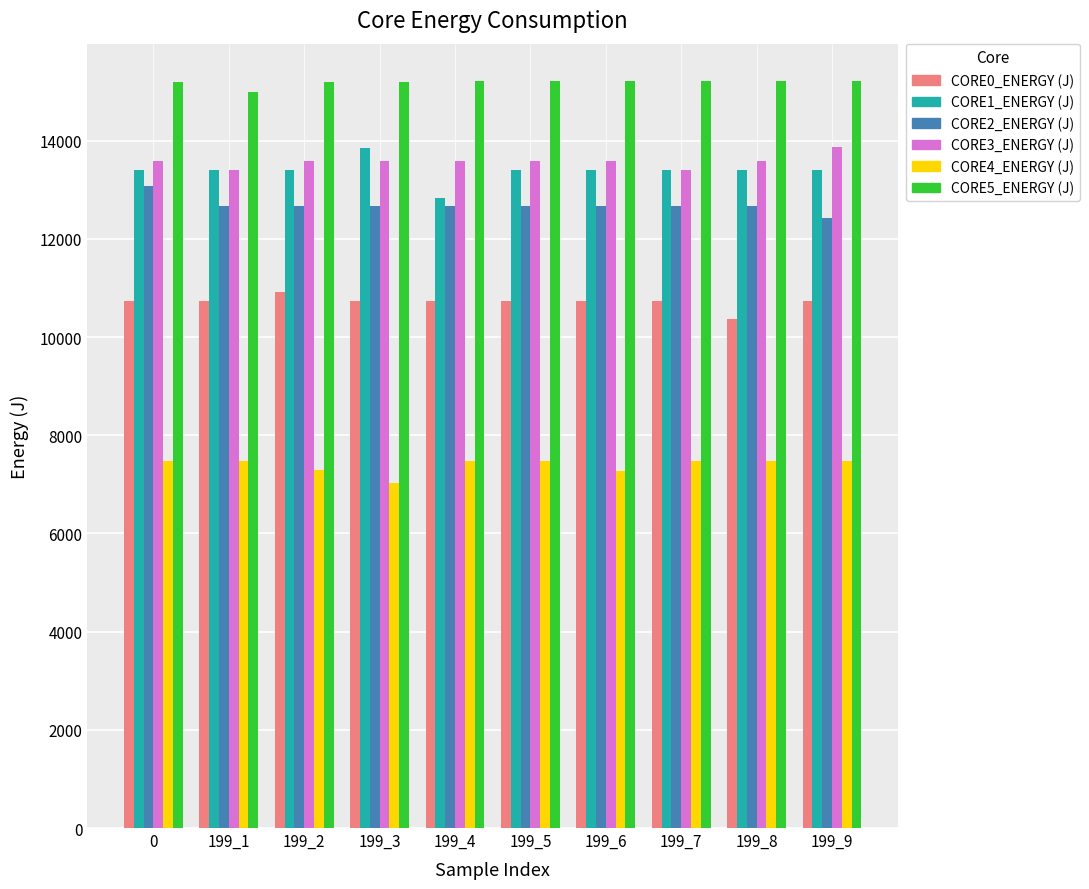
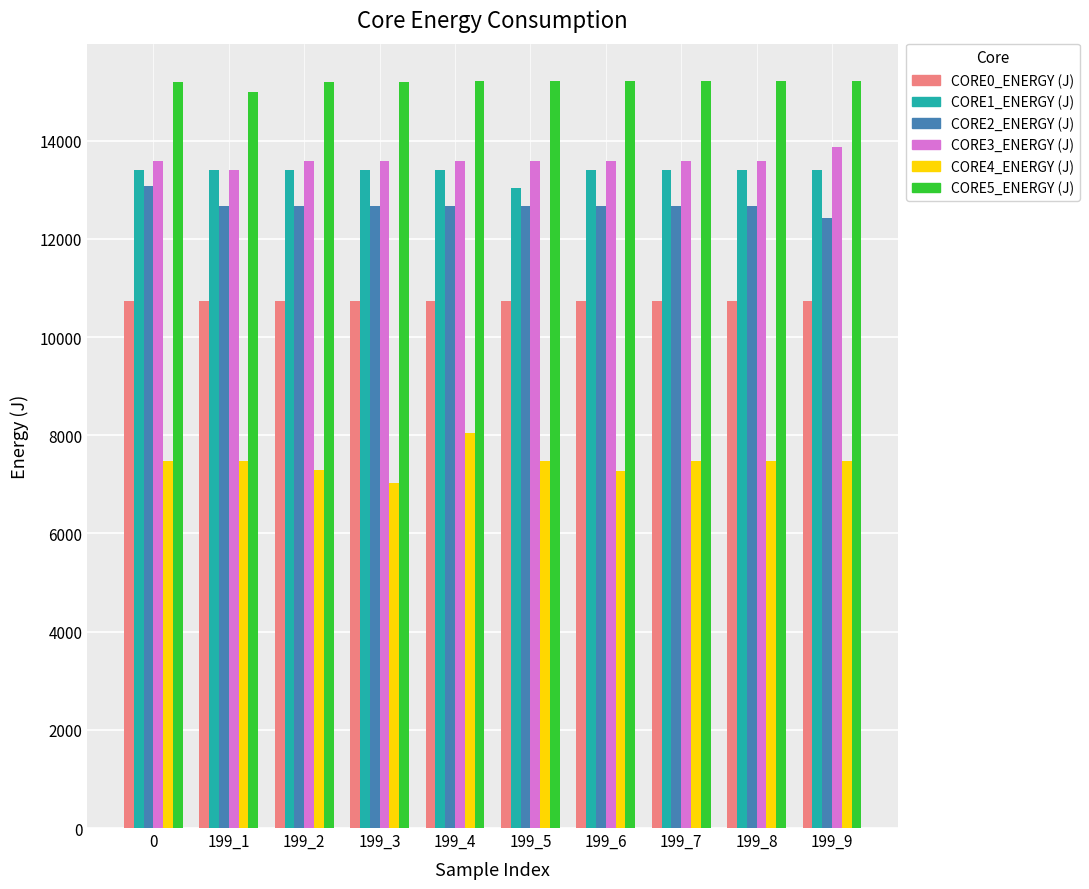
  {
    "CORE0_ENERGY (J)": {
      "0": 10700,
      "199_1": 10700,
-     "199_2": 10900,
+     "199_2": 10700,
      "199_3": 10700,
      "199_4": 10700,
      "199_5": 10700,
      "199_6": 10700,
      "199_7": 10700,
-     "199_8": 10400,
+     "199_8": 10700,
      "199_9": 10700
    },
    "CORE1_ENERGY (J)": {
      "0": 13400,
      "199_1": 13400,
      "199_2": 13400,
-     "199_3": 13900,
-     "199_4": 12800,
-     "199_5": 13400,
+     "199_3": 13400,
+     "199_4": 13400,
+     "199_5": 13000,
      "199_6": 13400,
      "199_7": 13400,
      "199_8": 13400,
      "199_9": 13400
    },
    "CORE2_ENERGY (J)": {
      "0": 13100,
      "199_1": 12700,
      "199_2": 12700,
      "199_3": 12700,
      "199_4": 12700,
      "199_5": 12700,
      "199_6": 12700,
      "199_7": 12700,
      "199_8": 12700,
      "199_9": 12400
    },
    "CORE3_ENERGY (J)": {
      "0": 13600,
      "199_1": 13400,
      "199_2": 13600,
      "199_3": 13600,
      "199_4": 13600,
      "199_5": 13600,
      "199_6": 13600,
-     "199_7": 13400,
+     "199_7": 13600,
      "199_8": 13600,
      "199_9": 13900
    },
    "CORE4_ENERGY (J)": {
      "0": 7500,
      "199_1": 7500,
      "199_2": 7300,
      "199_3": 7000,
-     "199_4": 7500,
+     "199_4": 8000,
      "199_5": 7500,
      "199_6": 7300,
      "199_7": 7500,
      "199_8": 7500,
      "199_9": 7500
    },
    "CORE5_ENERGY (J)": {
      "0": 15200,
      "199_1": 15000,
      "199_2": 15200,
      "199_3": 15200,
      "199_4": 15200,
      "199_5": 15200,
      "199_6": 15200,
      "199_7": 15200,
      "199_8": 15200,
      "199_9": 15200
    }
  }
